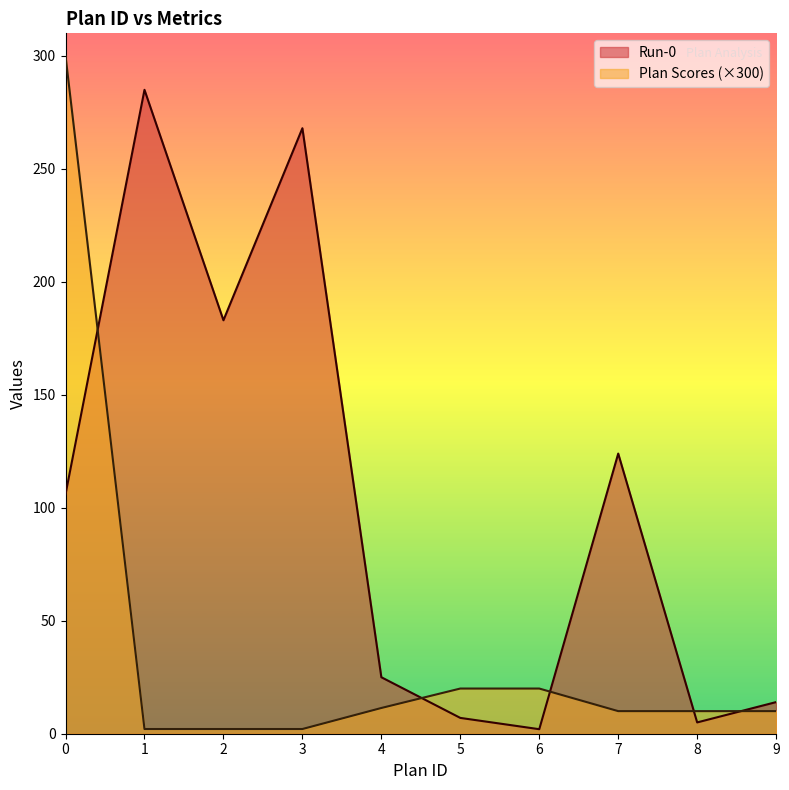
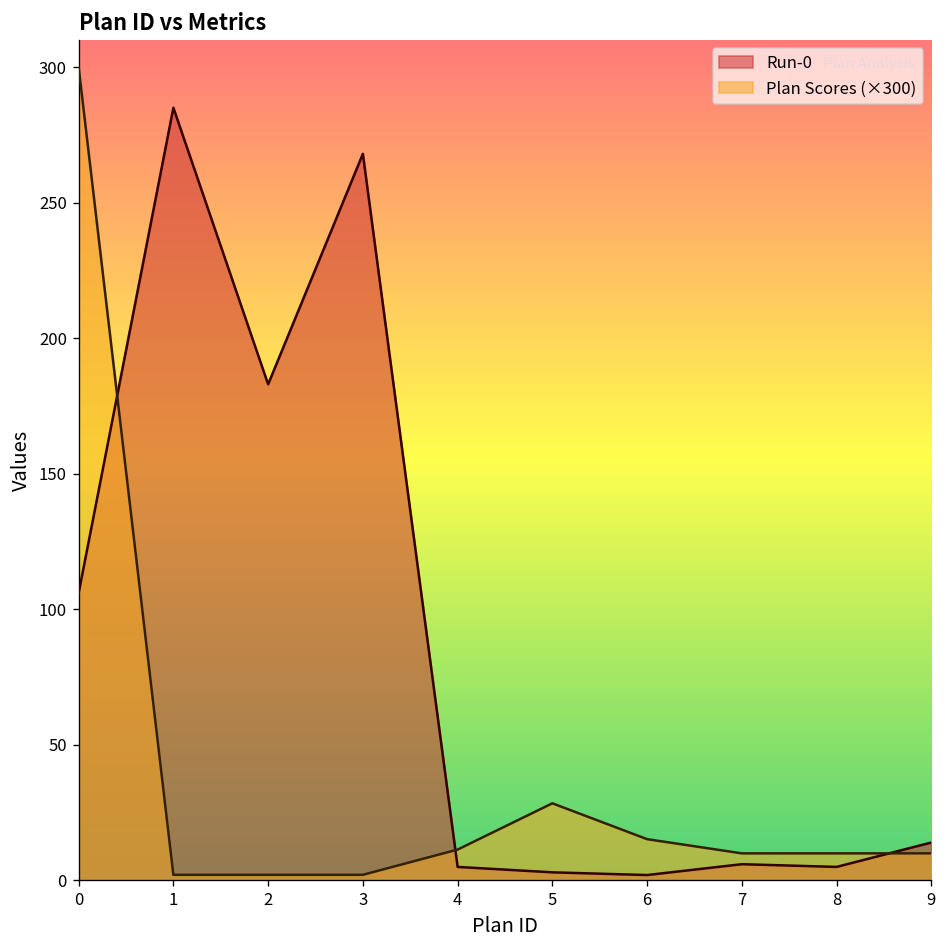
  {
    "Run-0": {
      "0": 106,
      "1": 285,
      "2": 183,
      "3": 268,
-     "4": 25,
-     "5": 7,
+     "4": 5,
+     "5": 3,
      "6": 2,
-     "7": 124,
+     "7": 6,
      "8": 5,
      "9": 14
    },
    "Plan Scores (×300)": {
      "0": 300,
      "1": 2,
      "2": 2,
      "3": 2,
      "4": 11,
-     "5": 20,
-     "6": 20,
+     "5": 28,
+     "6": 15,
      "7": 10,
      "8": 10,
      "9": 10
    }
  }
